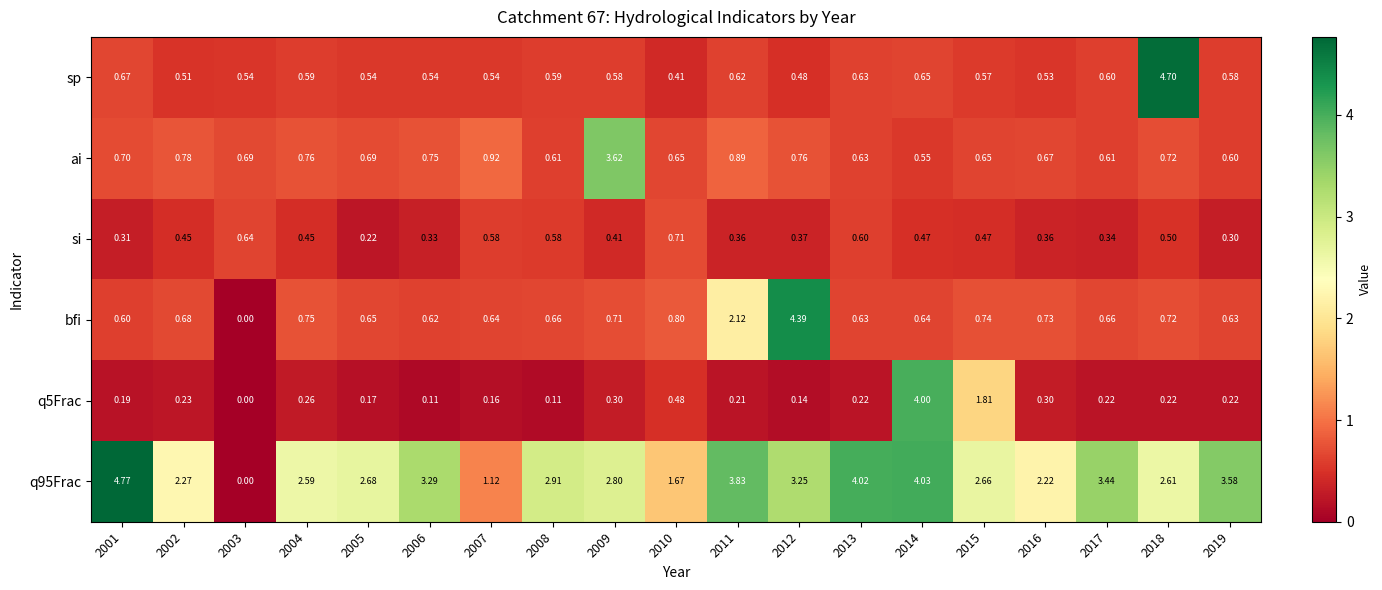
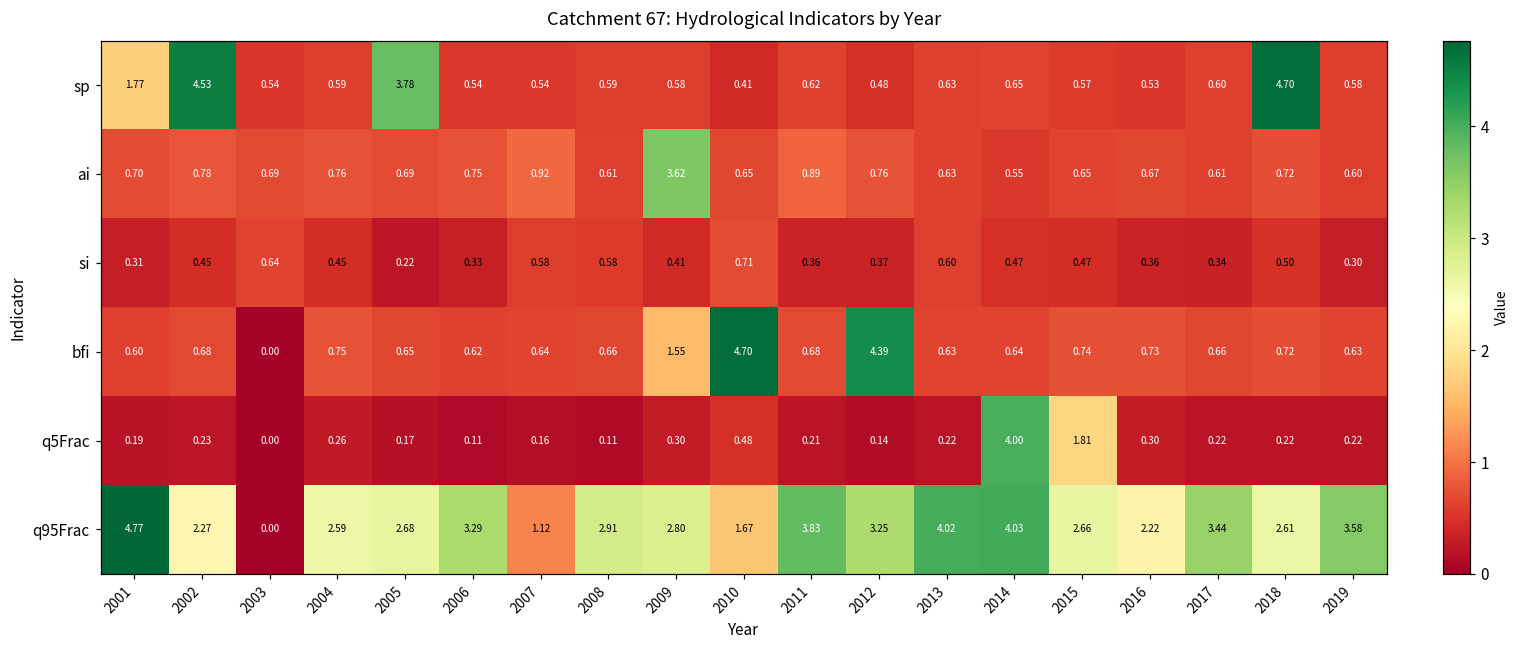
  {
    "sp": {
-     "2001": 0.67,
-     "2002": 0.51,
+     "2001": 1.77,
+     "2002": 4.53,
      "2003": 0.54,
      "2004": 0.59,
-     "2005": 0.54,
+     "2005": 3.78,
      "2006": 0.54,
      "2007": 0.54,
      "2008": 0.59,
      "2009": 0.58,
      "2010": 0.41,
      "2011": 0.62,
      "2012": 0.48,
      "2013": 0.63,
      "2014": 0.65,
      "2015": 0.57,
      "2016": 0.53,
      "2017": 0.60,
      "2018": 4.70,
      "2019": 0.58
    },
    "ai": {
      "2001": 0.70,
      "2002": 0.78,
      "2003": 0.69,
      "2004": 0.76,
      "2005": 0.69,
      "2006": 0.75,
      "2007": 0.92,
      "2008": 0.61,
      "2009": 3.62,
      "2010": 0.65,
      "2011": 0.89,
      "2012": 0.76,
      "2013": 0.63,
      "2014": 0.55,
      "2015": 0.65,
      "2016": 0.67,
      "2017": 0.61,
      "2018": 0.72,
      "2019": 0.60
    },
    "si": {
      "2001": 0.31,
      "2002": 0.45,
      "2003": 0.64,
      "2004": 0.45,
      "2005": 0.22,
      "2006": 0.33,
      "2007": 0.58,
      "2008": 0.58,
      "2009": 0.41,
      "2010": 0.71,
      "2011": 0.36,
      "2012": 0.37,
      "2013": 0.60,
      "2014": 0.47,
      "2015": 0.47,
      "2016": 0.36,
      "2017": 0.34,
      "2018": 0.50,
      "2019": 0.30
    },
    "bfi": {
      "2001": 0.60,
      "2002": 0.68,
      "2003": 0.00,
      "2004": 0.75,
      "2005": 0.65,
      "2006": 0.62,
      "2007": 0.64,
      "2008": 0.66,
-     "2009": 0.71,
-     "2010": 0.80,
-     "2011": 2.12,
+     "2009": 1.55,
+     "2010": 4.70,
+     "2011": 0.68,
      "2012": 4.39,
      "2013": 0.63,
      "2014": 0.64,
      "2015": 0.74,
      "2016": 0.73,
      "2017": 0.66,
      "2018": 0.72,
      "2019": 0.63
    },
    "q5Frac": {
      "2001": 0.19,
      "2002": 0.23,
      "2003": 0.00,
      "2004": 0.26,
      "2005": 0.17,
      "2006": 0.11,
      "2007": 0.16,
      "2008": 0.11,
      "2009": 0.30,
      "2010": 0.48,
      "2011": 0.21,
      "2012": 0.14,
      "2013": 0.22,
      "2014": 4.00,
      "2015": 1.81,
      "2016": 0.30,
      "2017": 0.22,
      "2018": 0.22,
      "2019": 0.22
    },
    "q95Frac": {
      "2001": 4.77,
      "2002": 2.27,
      "2003": 0.00,
      "2004": 2.59,
      "2005": 2.68,
      "2006": 3.29,
      "2007": 1.12,
      "2008": 2.91,
      "2009": 2.80,
      "2010": 1.67,
      "2011": 3.83,
      "2012": 3.25,
      "2013": 4.02,
      "2014": 4.03,
      "2015": 2.66,
      "2016": 2.22,
      "2017": 3.44,
      "2018": 2.61,
      "2019": 3.58
    }
  }
